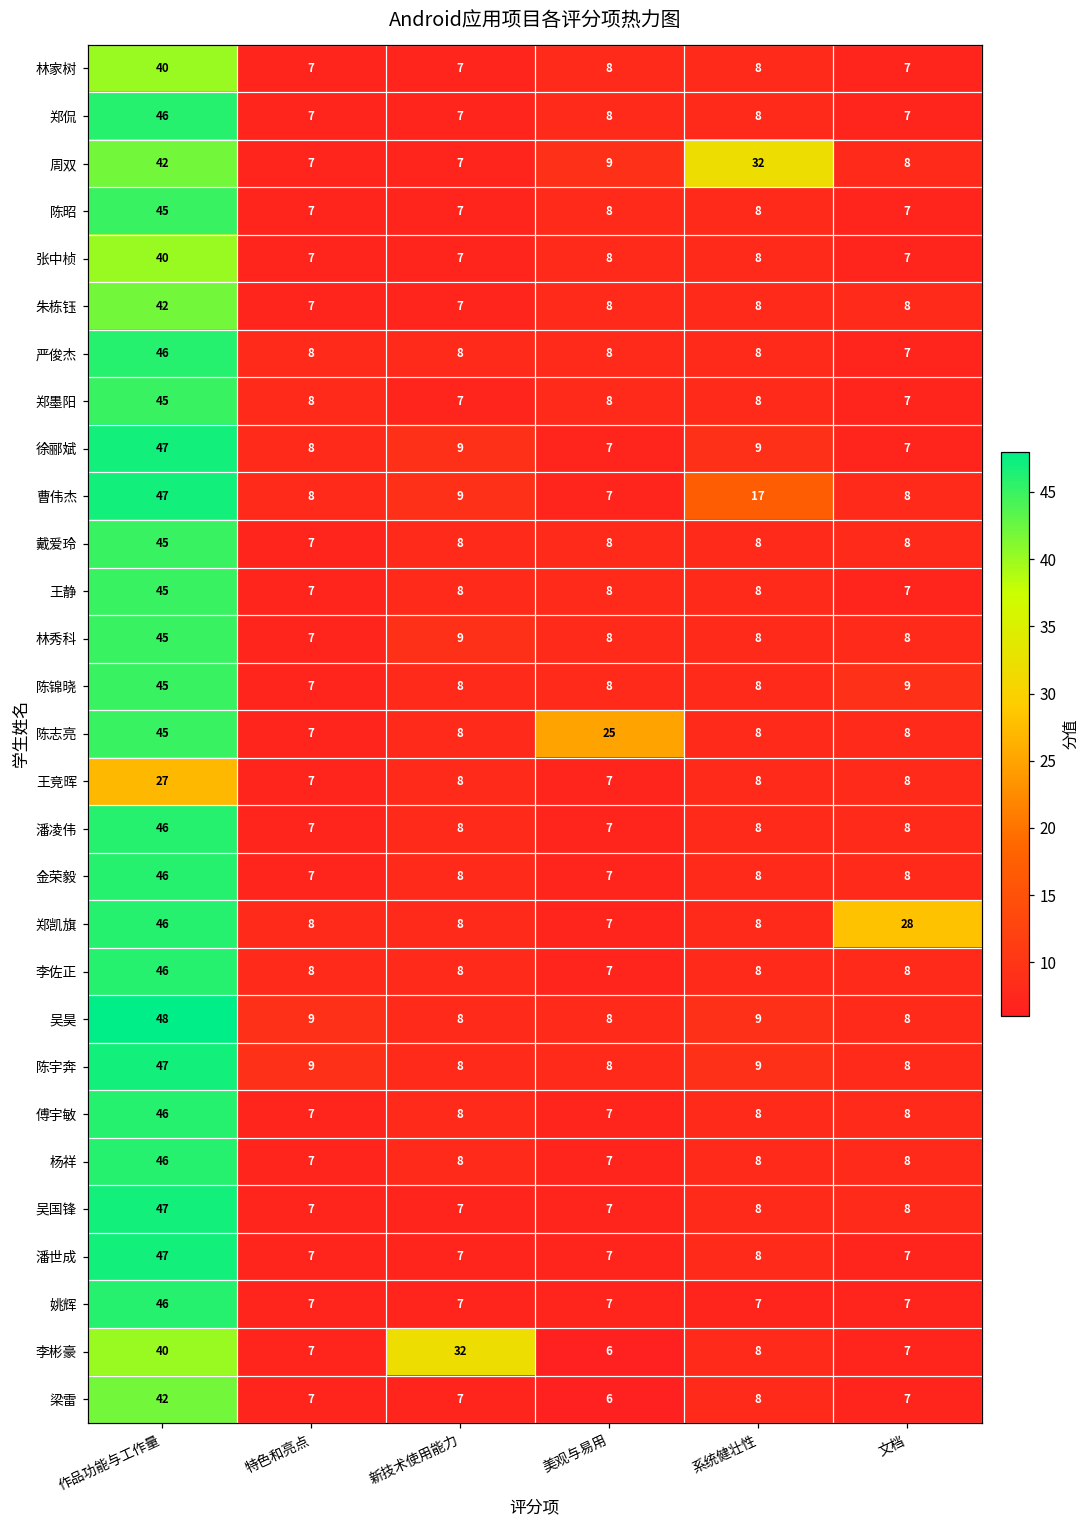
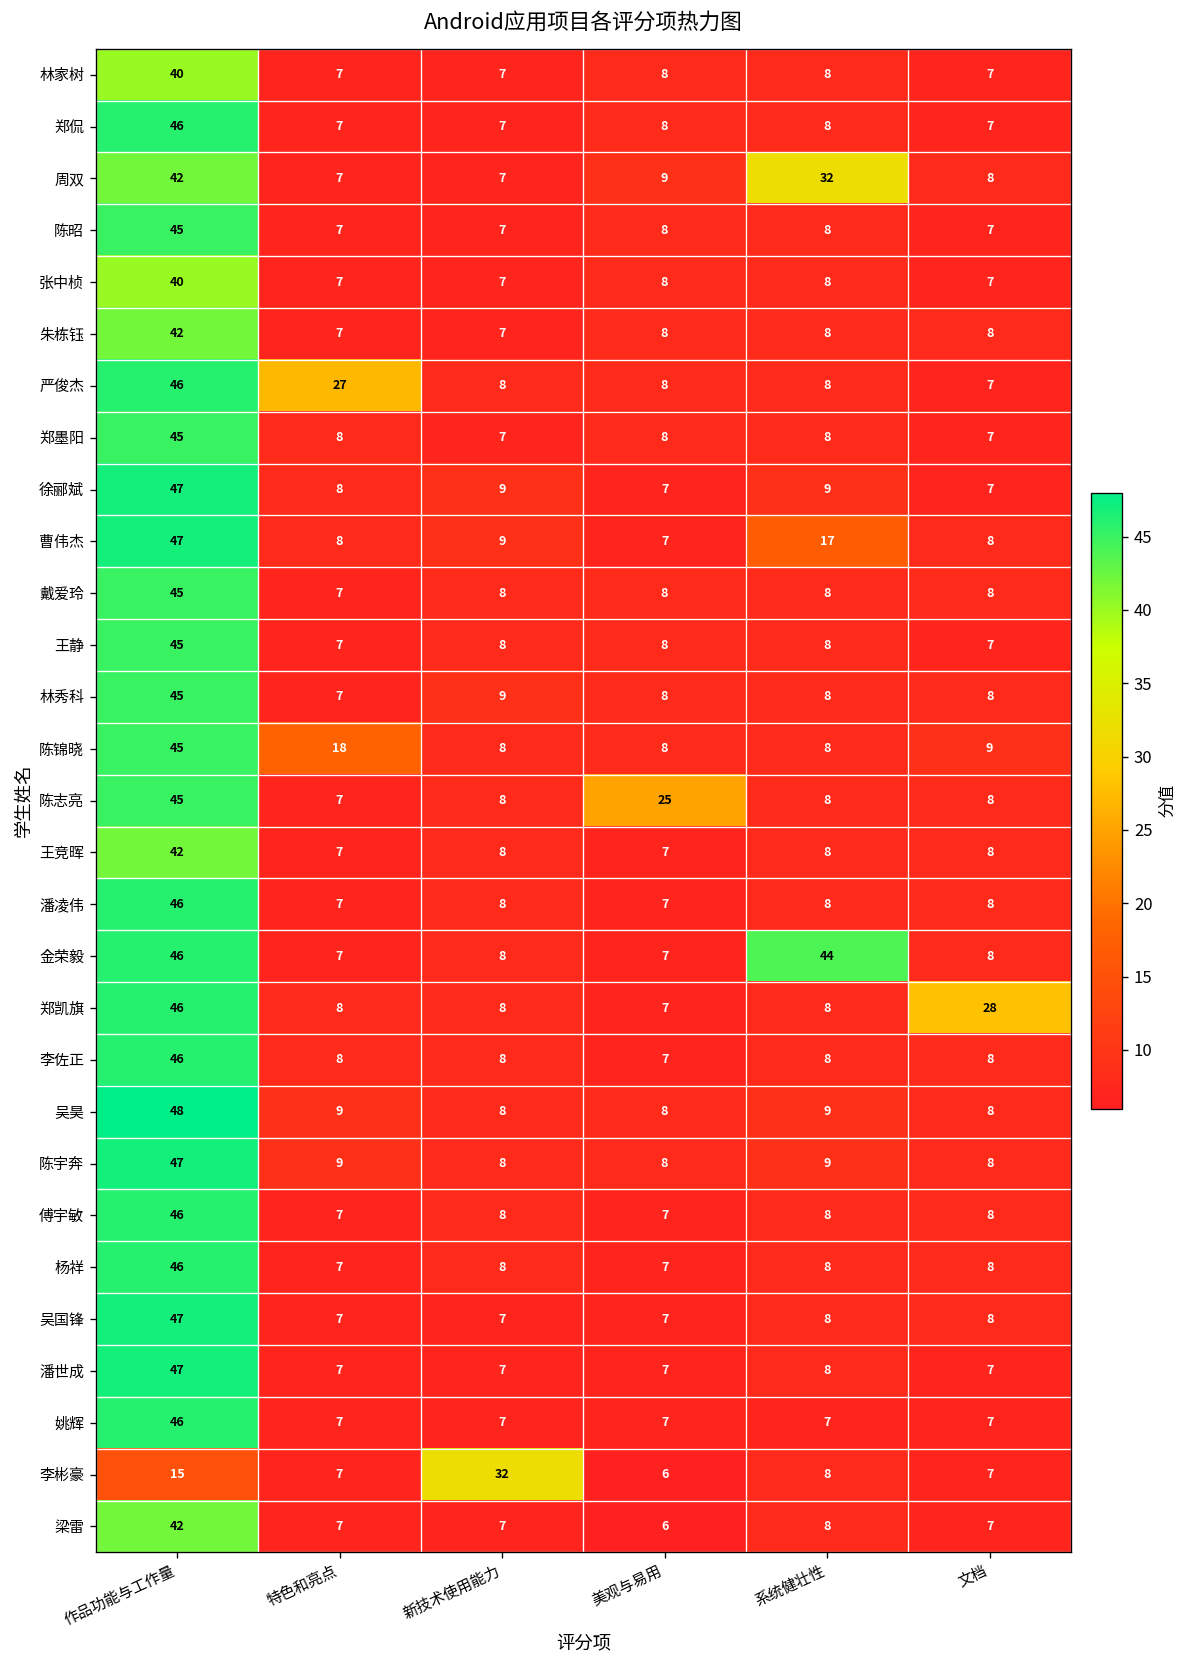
  {
    "林家树": {
      "作品功能与工作量": 40,
      "特色和亮点": 7,
      "新技术使用能力": 7,
      "美观与易用": 8,
      "系统健壮性": 8,
      "文档": 7
    },
    "郑侃": {
      "作品功能与工作量": 46,
      "特色和亮点": 7,
      "新技术使用能力": 7,
      "美观与易用": 8,
      "系统健壮性": 8,
      "文档": 7
    },
    "周双": {
      "作品功能与工作量": 42,
      "特色和亮点": 7,
      "新技术使用能力": 7,
      "美观与易用": 9,
      "系统健壮性": 32,
      "文档": 8
    },
    "陈昭": {
      "作品功能与工作量": 45,
      "特色和亮点": 7,
      "新技术使用能力": 7,
      "美观与易用": 8,
      "系统健壮性": 8,
      "文档": 7
    },
    "张中桢": {
      "作品功能与工作量": 40,
      "特色和亮点": 7,
      "新技术使用能力": 7,
      "美观与易用": 8,
      "系统健壮性": 8,
      "文档": 7
    },
    "朱栋钰": {
      "作品功能与工作量": 42,
      "特色和亮点": 7,
      "新技术使用能力": 7,
      "美观与易用": 8,
      "系统健壮性": 8,
      "文档": 8
    },
    "严俊杰": {
      "作品功能与工作量": 46,
-     "特色和亮点": 8,
+     "特色和亮点": 27,
      "新技术使用能力": 8,
      "美观与易用": 8,
      "系统健壮性": 8,
      "文档": 7
    },
    "郑墨阳": {
      "作品功能与工作量": 45,
      "特色和亮点": 8,
      "新技术使用能力": 7,
      "美观与易用": 8,
      "系统健壮性": 8,
      "文档": 7
    },
    "徐郦斌": {
      "作品功能与工作量": 47,
      "特色和亮点": 8,
      "新技术使用能力": 9,
      "美观与易用": 7,
      "系统健壮性": 9,
      "文档": 7
    },
    "曹伟杰": {
      "作品功能与工作量": 47,
      "特色和亮点": 8,
      "新技术使用能力": 9,
      "美观与易用": 7,
      "系统健壮性": 17,
      "文档": 8
    },
    "戴爱玲": {
      "作品功能与工作量": 45,
      "特色和亮点": 7,
      "新技术使用能力": 8,
      "美观与易用": 8,
      "系统健壮性": 8,
      "文档": 8
    },
    "王静": {
      "作品功能与工作量": 45,
      "特色和亮点": 7,
      "新技术使用能力": 8,
      "美观与易用": 8,
      "系统健壮性": 8,
      "文档": 7
    },
    "林秀科": {
      "作品功能与工作量": 45,
      "特色和亮点": 7,
      "新技术使用能力": 9,
      "美观与易用": 8,
      "系统健壮性": 8,
      "文档": 8
    },
    "陈锦晓": {
      "作品功能与工作量": 45,
-     "特色和亮点": 7,
+     "特色和亮点": 18,
      "新技术使用能力": 8,
      "美观与易用": 8,
      "系统健壮性": 8,
      "文档": 9
    },
    "陈志亮": {
      "作品功能与工作量": 45,
      "特色和亮点": 7,
      "新技术使用能力": 8,
      "美观与易用": 25,
      "系统健壮性": 8,
      "文档": 8
    },
    "王竞晖": {
-     "作品功能与工作量": 27,
+     "作品功能与工作量": 42,
      "特色和亮点": 7,
      "新技术使用能力": 8,
      "美观与易用": 7,
      "系统健壮性": 8,
      "文档": 8
    },
    "潘凌伟": {
      "作品功能与工作量": 46,
      "特色和亮点": 7,
      "新技术使用能力": 8,
      "美观与易用": 7,
      "系统健壮性": 8,
      "文档": 8
    },
    "金荣毅": {
      "作品功能与工作量": 46,
      "特色和亮点": 7,
      "新技术使用能力": 8,
      "美观与易用": 7,
-     "系统健壮性": 8,
+     "系统健壮性": 44,
      "文档": 8
    },
    "郑凯旗": {
      "作品功能与工作量": 46,
      "特色和亮点": 8,
      "新技术使用能力": 8,
      "美观与易用": 7,
      "系统健壮性": 8,
      "文档": 28
    },
    "李佐正": {
      "作品功能与工作量": 46,
      "特色和亮点": 8,
      "新技术使用能力": 8,
      "美观与易用": 7,
      "系统健壮性": 8,
      "文档": 8
    },
    "吴昊": {
      "作品功能与工作量": 48,
      "特色和亮点": 9,
      "新技术使用能力": 8,
      "美观与易用": 8,
      "系统健壮性": 9,
      "文档": 8
    },
    "陈宇奔": {
      "作品功能与工作量": 47,
      "特色和亮点": 9,
      "新技术使用能力": 8,
      "美观与易用": 8,
      "系统健壮性": 9,
      "文档": 8
    },
    "傅宇敏": {
      "作品功能与工作量": 46,
      "特色和亮点": 7,
      "新技术使用能力": 8,
      "美观与易用": 7,
      "系统健壮性": 8,
      "文档": 8
    },
    "杨祥": {
      "作品功能与工作量": 46,
      "特色和亮点": 7,
      "新技术使用能力": 8,
      "美观与易用": 7,
      "系统健壮性": 8,
      "文档": 8
    },
    "吴国锋": {
      "作品功能与工作量": 47,
      "特色和亮点": 7,
      "新技术使用能力": 7,
      "美观与易用": 7,
      "系统健壮性": 8,
      "文档": 8
    },
    "潘世成": {
      "作品功能与工作量": 47,
      "特色和亮点": 7,
      "新技术使用能力": 7,
      "美观与易用": 7,
      "系统健壮性": 8,
      "文档": 7
    },
    "姚辉": {
      "作品功能与工作量": 46,
      "特色和亮点": 7,
      "新技术使用能力": 7,
      "美观与易用": 7,
      "系统健壮性": 7,
      "文档": 7
    },
    "李彬豪": {
-     "作品功能与工作量": 40,
+     "作品功能与工作量": 15,
      "特色和亮点": 7,
      "新技术使用能力": 32,
      "美观与易用": 6,
      "系统健壮性": 8,
      "文档": 7
    },
    "梁雷": {
      "作品功能与工作量": 42,
      "特色和亮点": 7,
      "新技术使用能力": 7,
      "美观与易用": 6,
      "系统健壮性": 8,
      "文档": 7
    }
  }
